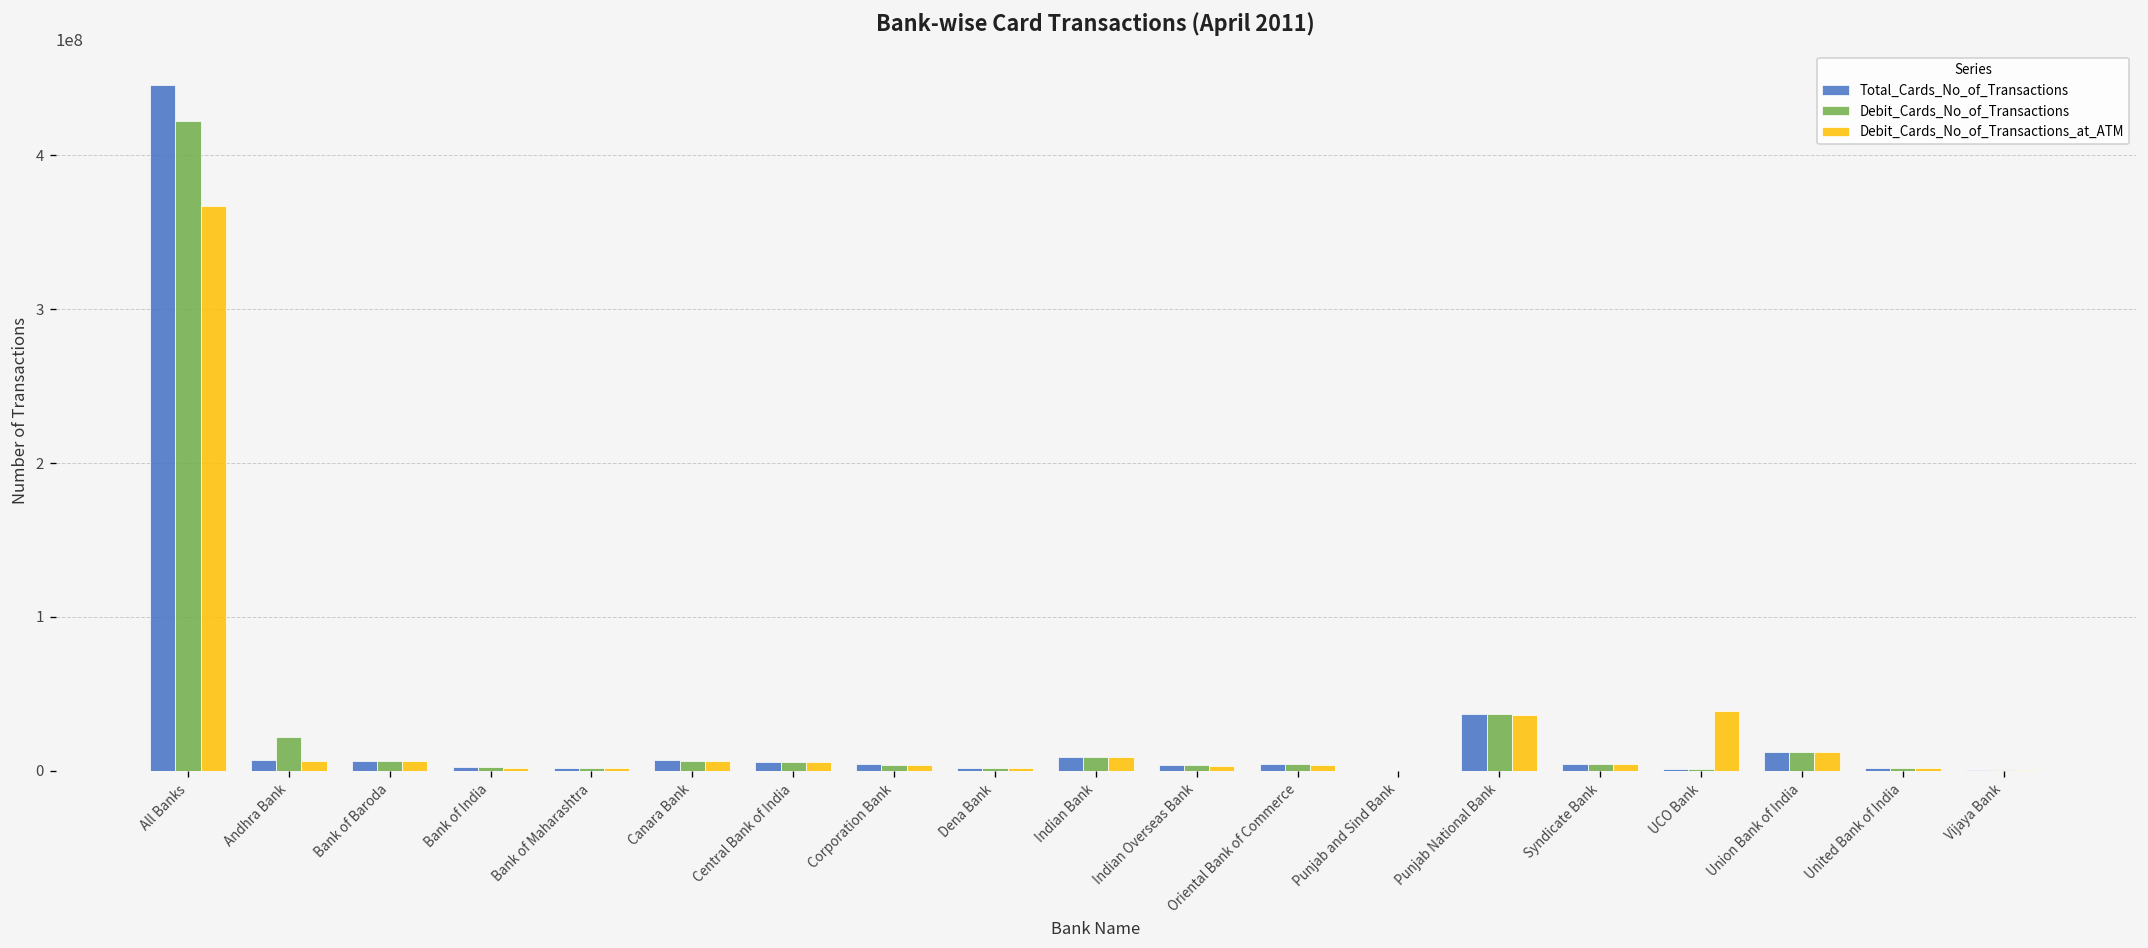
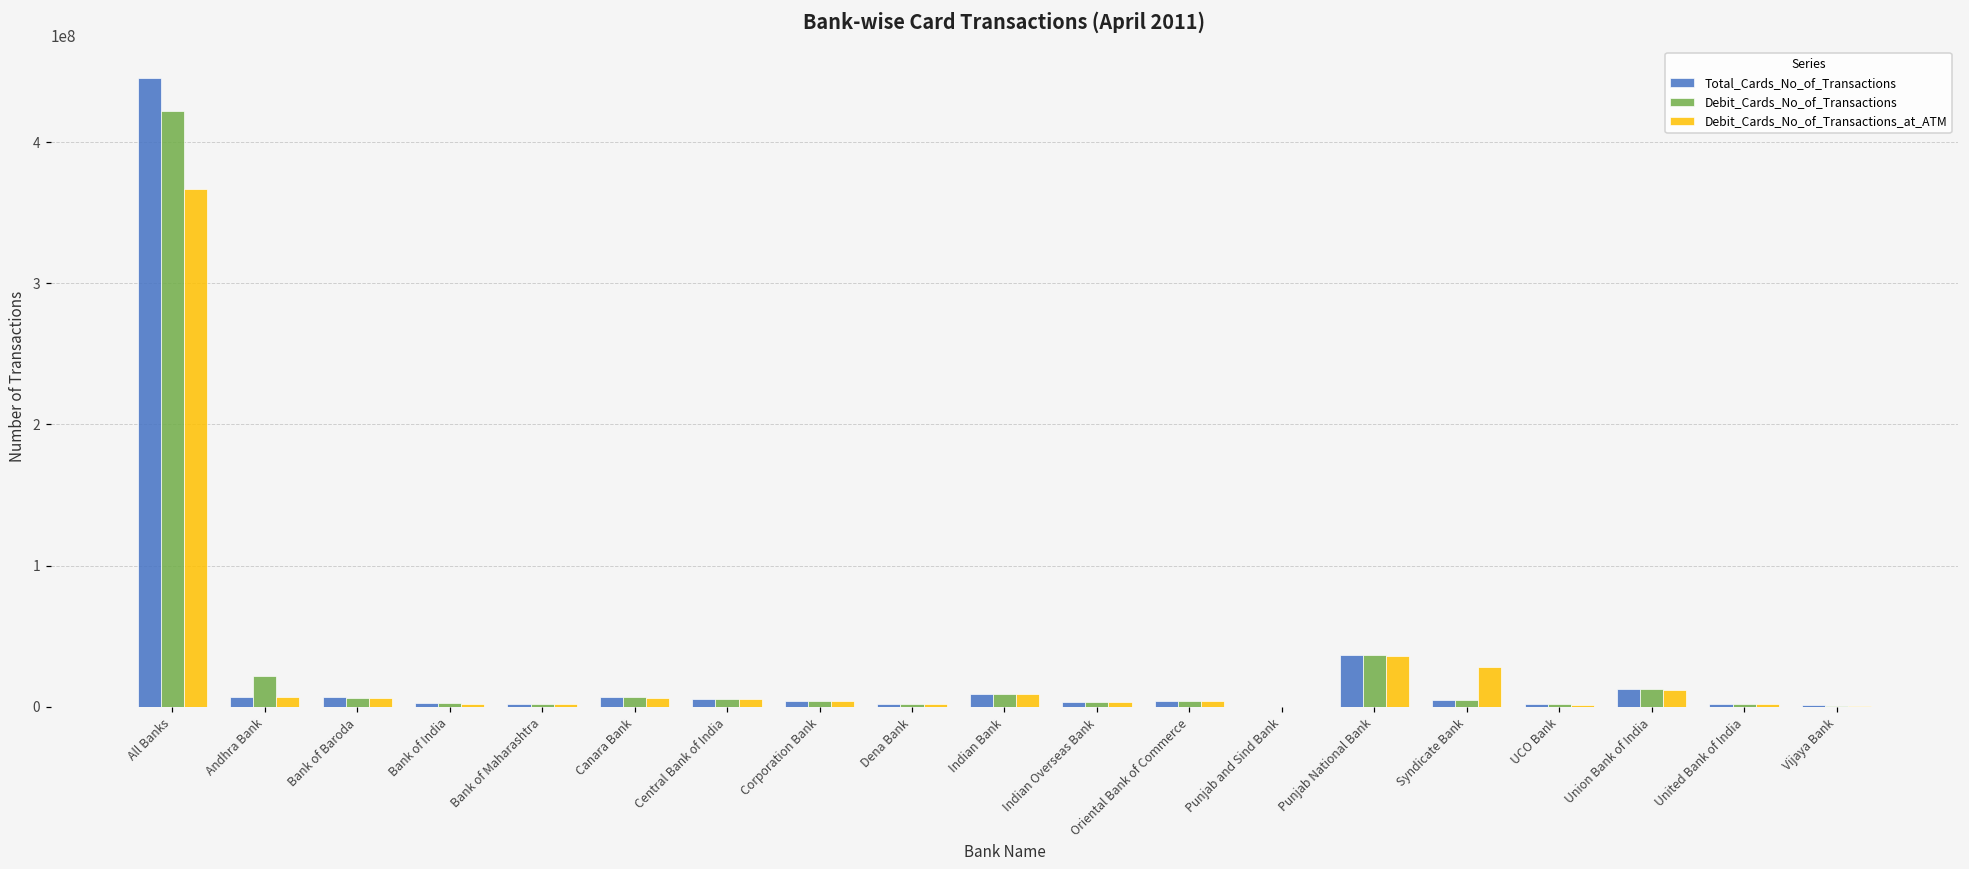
  {
    "Total_Cards_No_of_Transactions": {
      "All Banks": 445000000,
      "Andhra Bank": 7000000,
      "Bank of Baroda": 6000000,
      "Bank of India": 2000000,
      "Bank of Maharashtra": 2000000,
      "Canara Bank": 7000000,
      "Central Bank of India": 6000000,
      "Corporation Bank": 4000000,
      "Indian Bank": 9000000,
      "Indian Overseas Bank": 4000000,
      "Oriental Bank of Commerce": 4000000,
      "Punjab National Bank": 37000000,
      "Syndicate Bank": 5000000,
      "Union Bank of India": 12000000,
      "United Bank of India": 2000000
    },
    "Debit_Cards_No_of_Transactions": {
      "All Banks": 422000000,
      "Andhra Bank": 22000000,
      "Bank of Baroda": 6000000,
      "Bank of India": 2000000,
      "Bank of Maharashtra": 2000000,
      "Canara Bank": 7000000,
      "Central Bank of India": 5000000,
      "Corporation Bank": 4000000,
      "Indian Bank": 9000000,
      "Indian Overseas Bank": 4000000,
      "Oriental Bank of Commerce": 4000000,
      "Punjab National Bank": 37000000,
      "Syndicate Bank": 5000000,
      "Union Bank of India": 12000000,
      "United Bank of India": 2000000
    },
    "Debit_Cards_No_of_Transactions_at_ATM": {
      "All Banks": 367000000,
      "Andhra Bank": 7000000,
      "Bank of Baroda": 6000000,
      "Canara Bank": 6000000,
      "Central Bank of India": 5000000,
      "Corporation Bank": 4000000,
      "Indian Bank": 9000000,
      "Indian Overseas Bank": 3000000,
      "Oriental Bank of Commerce": 4000000,
      "Punjab National Bank": 36000000,
-     "Syndicate Bank": 4000000,
-     "UCO Bank": 39000000,
+     "Syndicate Bank": 28000000,
+     "UCO Bank": 1000000,
      "Union Bank of India": 12000000,
      "United Bank of India": 2000000
    }
  }
